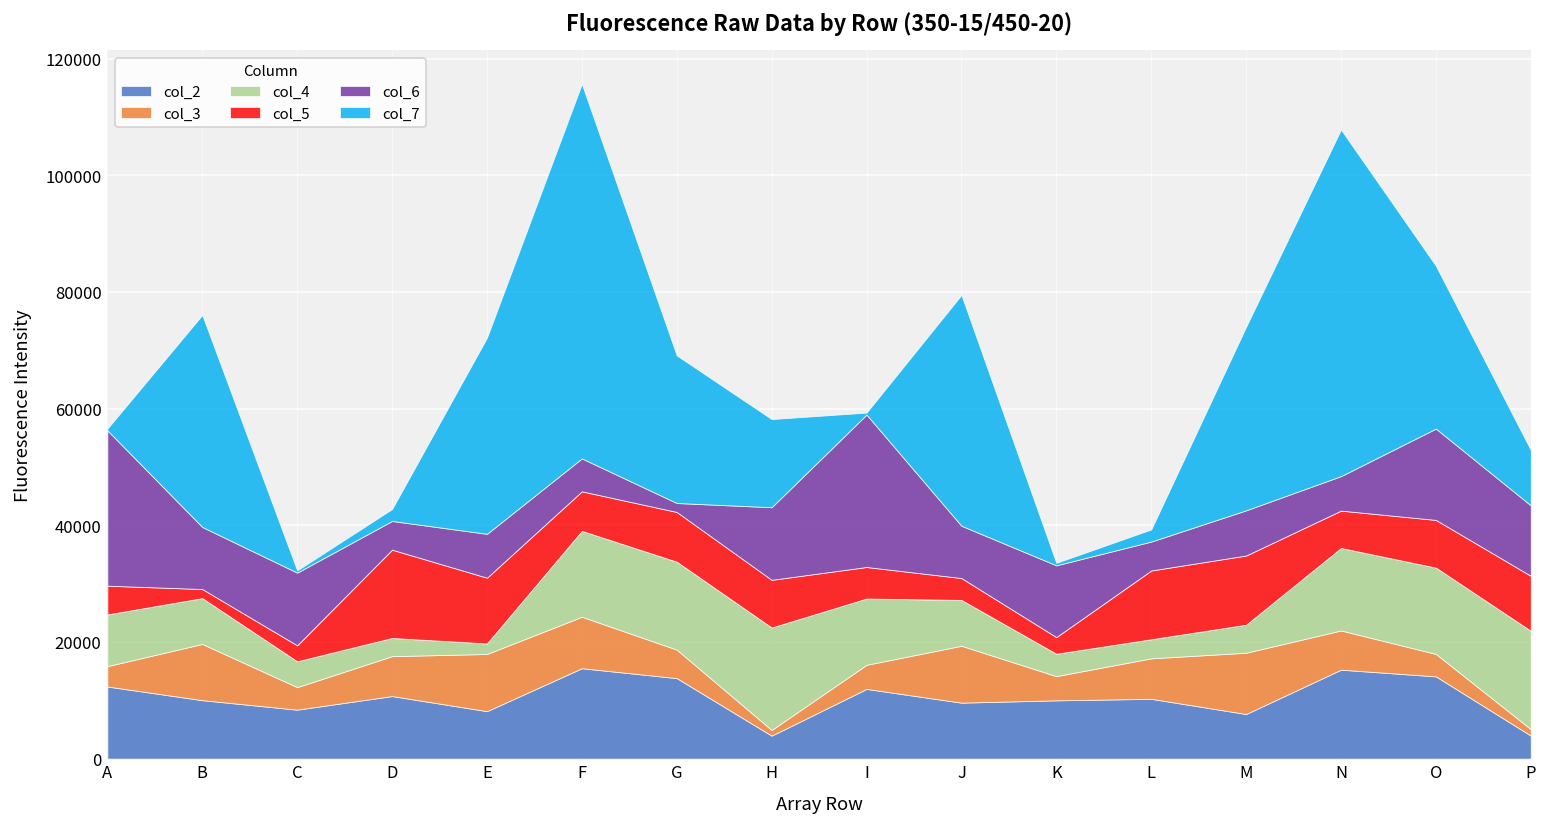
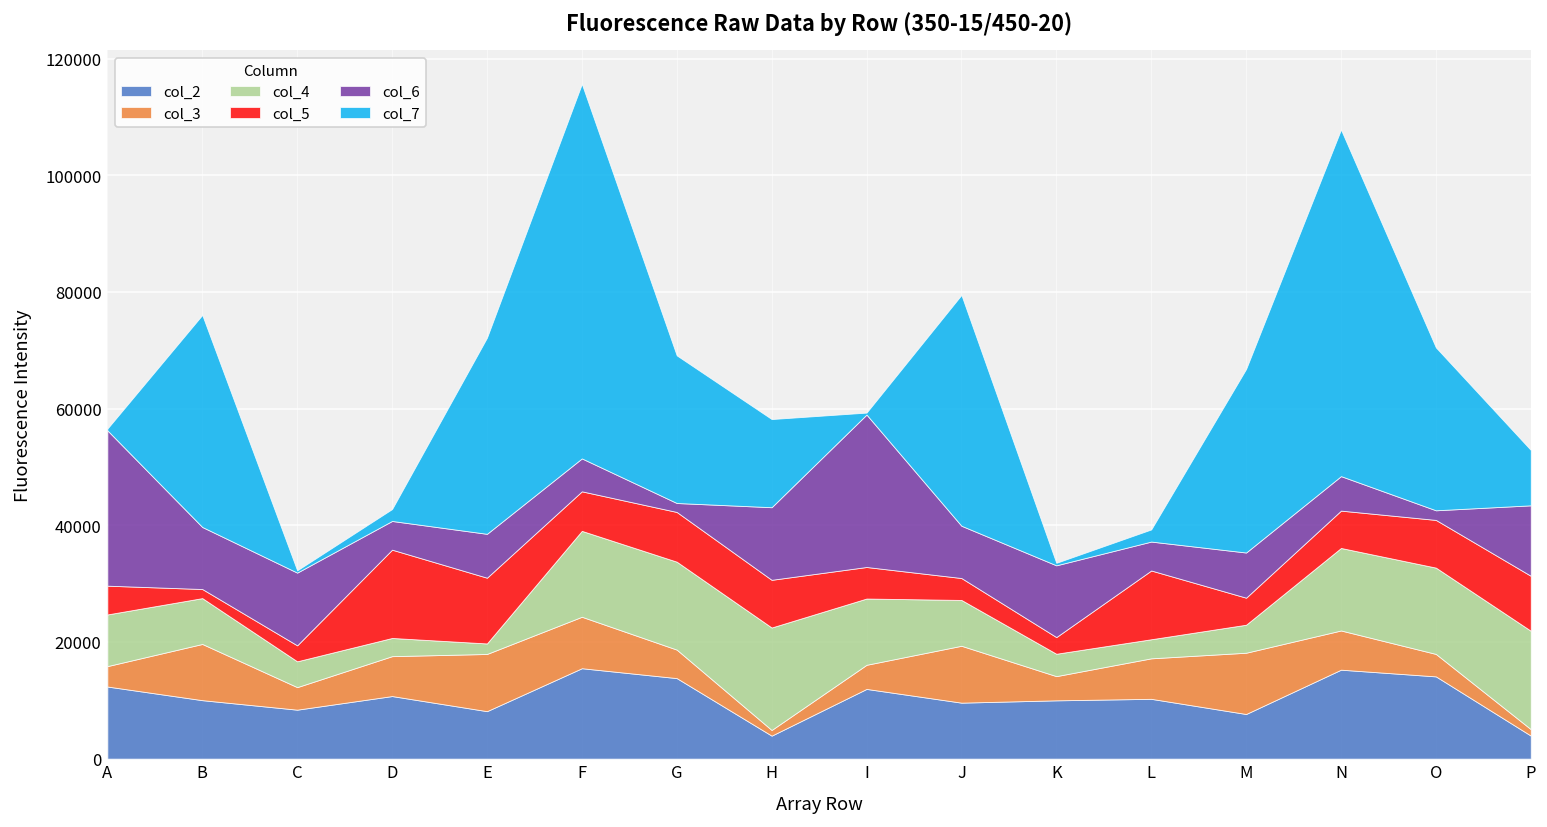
  {
    "col_2": {
      "A": 12000,
      "B": 10000,
      "C": 8000,
      "D": 11000,
      "E": 8000,
      "F": 15000,
      "G": 14000,
      "H": 4000,
      "I": 12000,
      "J": 10000,
      "K": 10000,
      "L": 10000,
      "M": 8000,
      "N": 15000,
      "O": 14000,
      "P": 4000
    },
    "col_3": {
      "A": 3000,
      "B": 10000,
      "C": 4000,
      "D": 7000,
      "E": 10000,
      "F": 9000,
      "G": 5000,
      "H": 1000,
      "I": 4000,
      "J": 10000,
      "K": 4000,
      "L": 7000,
      "M": 11000,
      "N": 7000,
      "O": 4000,
      "P": 1000
    },
    "col_4": {
      "A": 9000,
      "B": 8000,
      "C": 4000,
      "D": 3000,
      "E": 2000,
      "F": 15000,
      "G": 15000,
      "H": 18000,
      "I": 11000,
      "J": 8000,
      "K": 4000,
      "L": 3000,
      "M": 5000,
      "N": 14000,
      "O": 15000,
      "P": 17000
    },
    "col_5": {
      "A": 5000,
      "B": 2000,
      "C": 3000,
      "D": 15000,
      "E": 11000,
      "F": 7000,
      "G": 9000,
      "H": 8000,
      "I": 5000,
      "J": 4000,
      "K": 3000,
      "L": 12000,
-     "M": 12000,
+     "M": 5000,
      "N": 6000,
      "O": 8000,
      "P": 9000
    },
    "col_6": {
      "B": 11000,
      "D": 5000,
      "E": 8000,
      "F": 6000,
      "G": 2000,
      "H": 12000,
      "J": 9000,
      "L": 5000,
      "M": 8000,
      "N": 6000,
-     "O": 16000,
+     "O": 2000,
      "P": 12000
    },
    "col_7": {
      "B": 36000,
      "D": 2000,
      "E": 34000,
      "F": 64000,
      "G": 25000,
      "H": 15000,
      "J": 40000,
      "L": 2000,
      "M": 31000,
      "N": 59000,
      "O": 28000,
      "P": 9000
    }
  }
